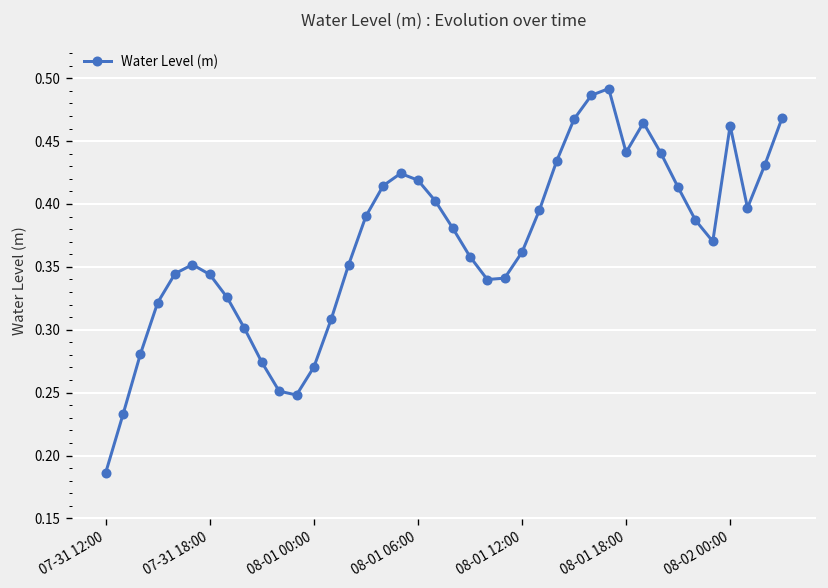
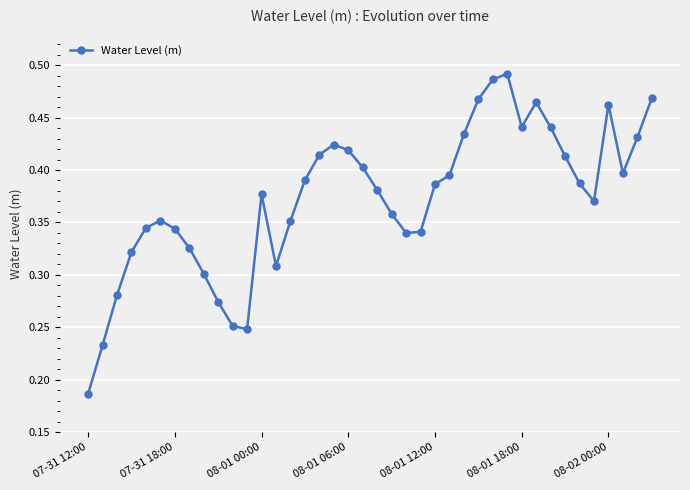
  {
    "07-31 12:00": 0.186,
    "07-31 18:00": 0.344,
-   "08-01 00:00": 0.270,
+   "08-01 00:00": 0.377,
    "08-01 06:00": 0.419,
-   "08-01 12:00": 0.362,
+   "08-01 12:00": 0.386,
    "08-01 18:00": 0.441,
    "08-02 00:00": 0.462
  }
